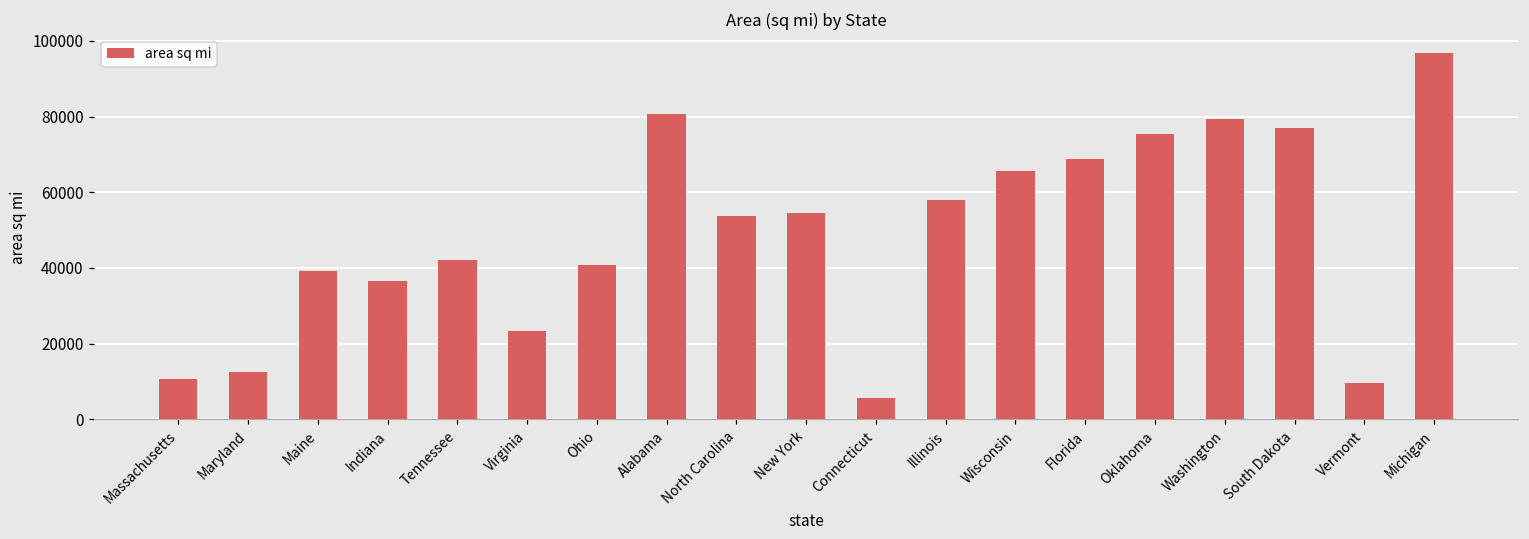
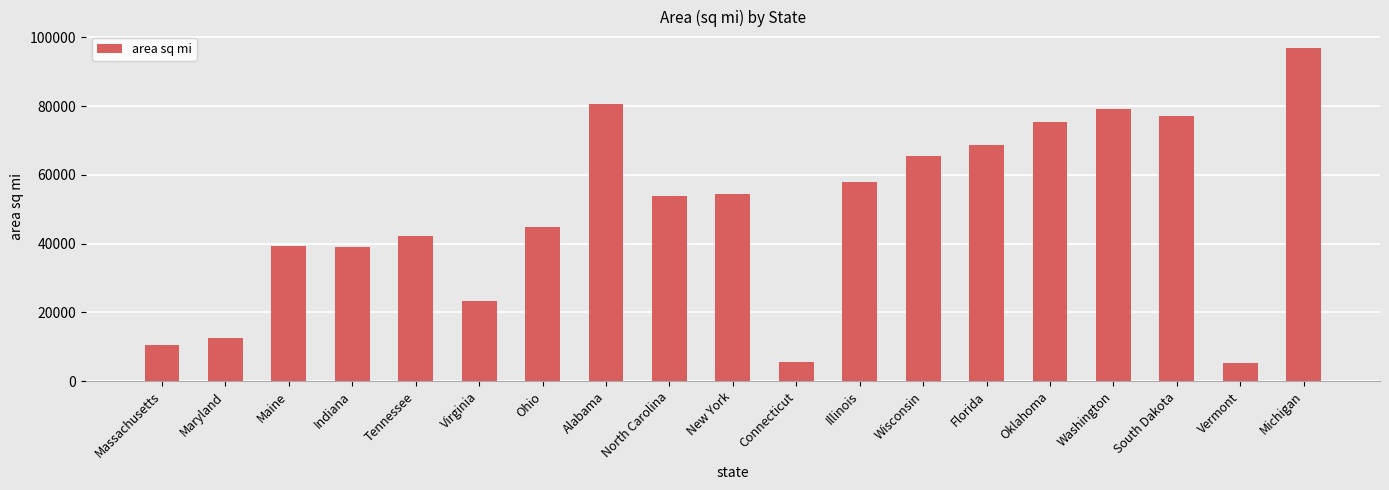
  {
    "Massachusetts": 11000,
    "Maryland": 12000,
    "Maine": 39000,
-   "Indiana": 36000,
+   "Indiana": 39000,
    "Tennessee": 42000,
    "Virginia": 23000,
-   "Ohio": 41000,
+   "Ohio": 45000,
    "Alabama": 81000,
    "North Carolina": 54000,
    "New York": 54000,
    "Connecticut": 6000,
    "Illinois": 58000,
    "Wisconsin": 66000,
    "Florida": 69000,
    "Oklahoma": 75000,
    "Washington": 79000,
    "South Dakota": 77000,
-   "Vermont": 10000,
+   "Vermont": 5000,
    "Michigan": 97000
  }
